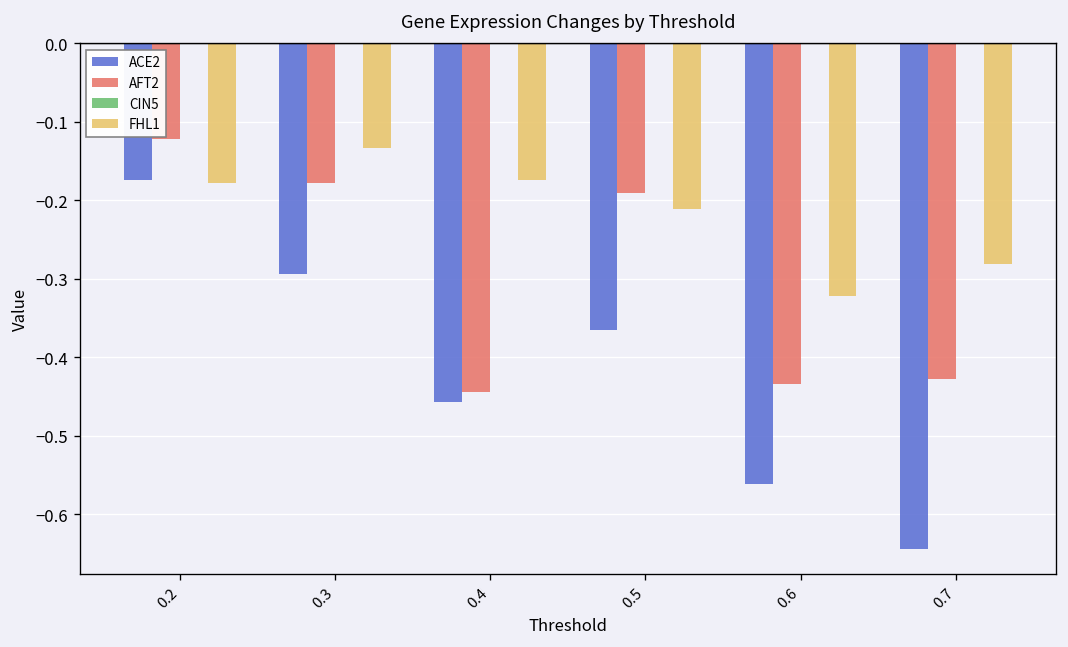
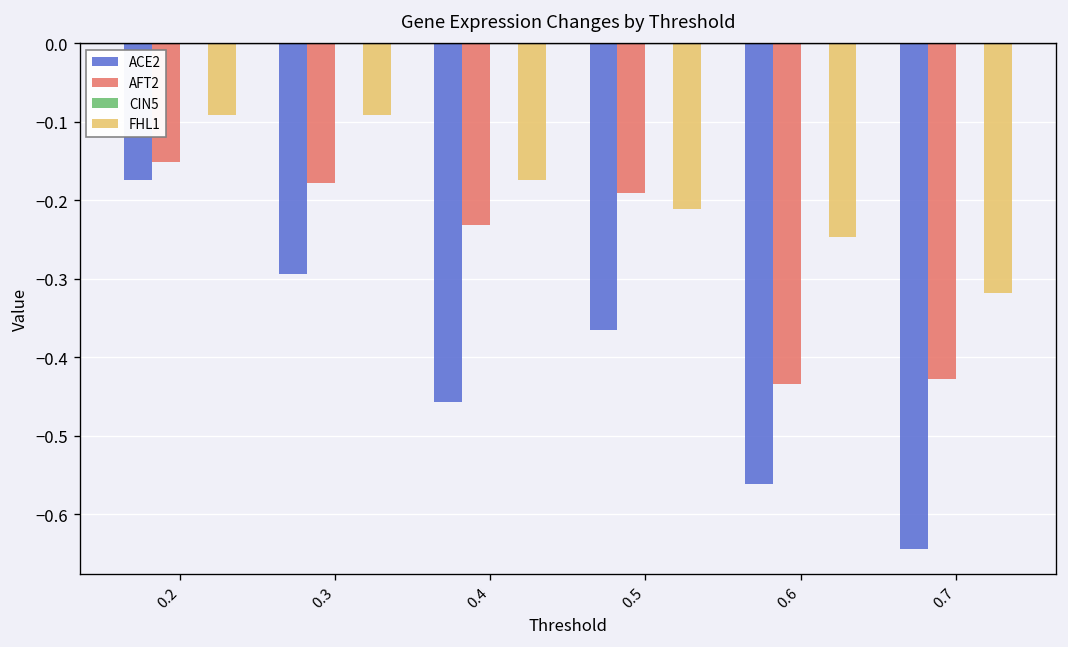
  {
    "ACE2": {
      "0.2": -0.17,
      "0.3": -0.29,
      "0.4": -0.46,
      "0.5": -0.36,
      "0.6": -0.56,
      "0.7": -0.64
    },
    "AFT2": {
-     "0.2": -0.12,
+     "0.2": -0.15,
      "0.3": -0.18,
-     "0.4": -0.44,
+     "0.4": -0.23,
      "0.5": -0.19,
      "0.6": -0.43,
      "0.7": -0.43
    },
    "CIN5": {
      "0.2": 0.00,
      "0.3": 0.00,
      "0.4": 0.00,
      "0.5": 0.00,
      "0.6": 0.00,
      "0.7": 0.00
    },
    "FHL1": {
-     "0.2": -0.18,
-     "0.3": -0.13,
+     "0.2": -0.09,
+     "0.3": -0.09,
      "0.4": -0.17,
      "0.5": -0.21,
-     "0.6": -0.32,
-     "0.7": -0.28
+     "0.6": -0.25,
+     "0.7": -0.32
    }
  }
